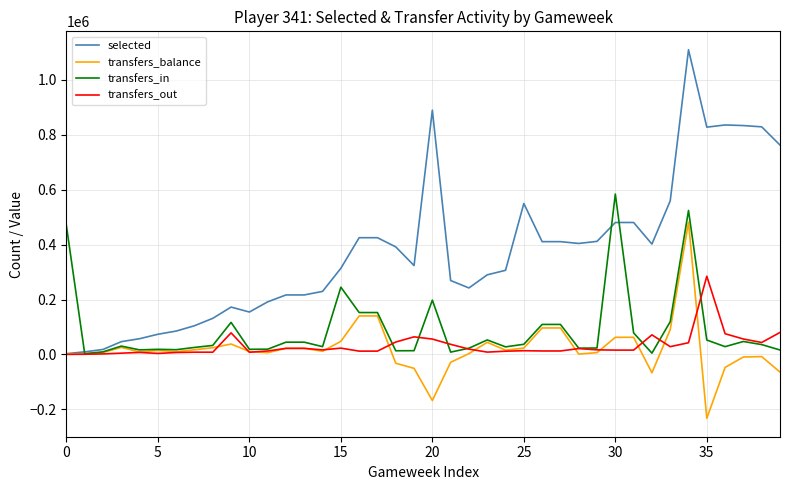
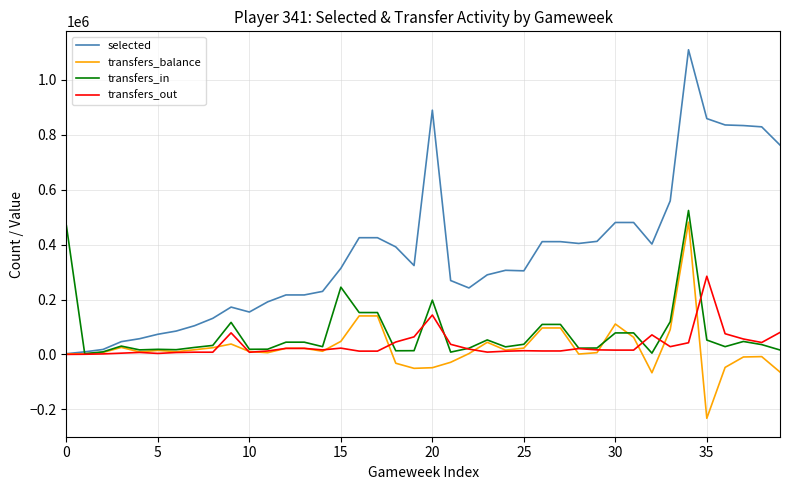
  {
    "selected": {
      "5": 70000,
      "10": 150000,
      "15": 310000,
      "20": 890000,
-     "25": 550000,
+     "25": 300000,
      "30": 480000,
-     "35": 830000
+     "35": 860000
    },
    "transfers_balance": {
      "15": 50000,
-     "20": -170000,
+     "20": -50000,
      "25": 20000,
-     "30": 60000,
+     "30": 110000,
      "35": -230000
    },
    "transfers_in": {
      "0": 470000,
      "15": 240000,
      "20": 200000,
      "25": 40000,
-     "30": 580000,
+     "30": 80000,
      "35": 50000
    },
    "transfers_out": {
      "5": 0,
      "15": 20000,
-     "20": 60000,
+     "20": 140000,
      "25": 10000,
      "30": 20000,
      "35": 280000
    }
  }
